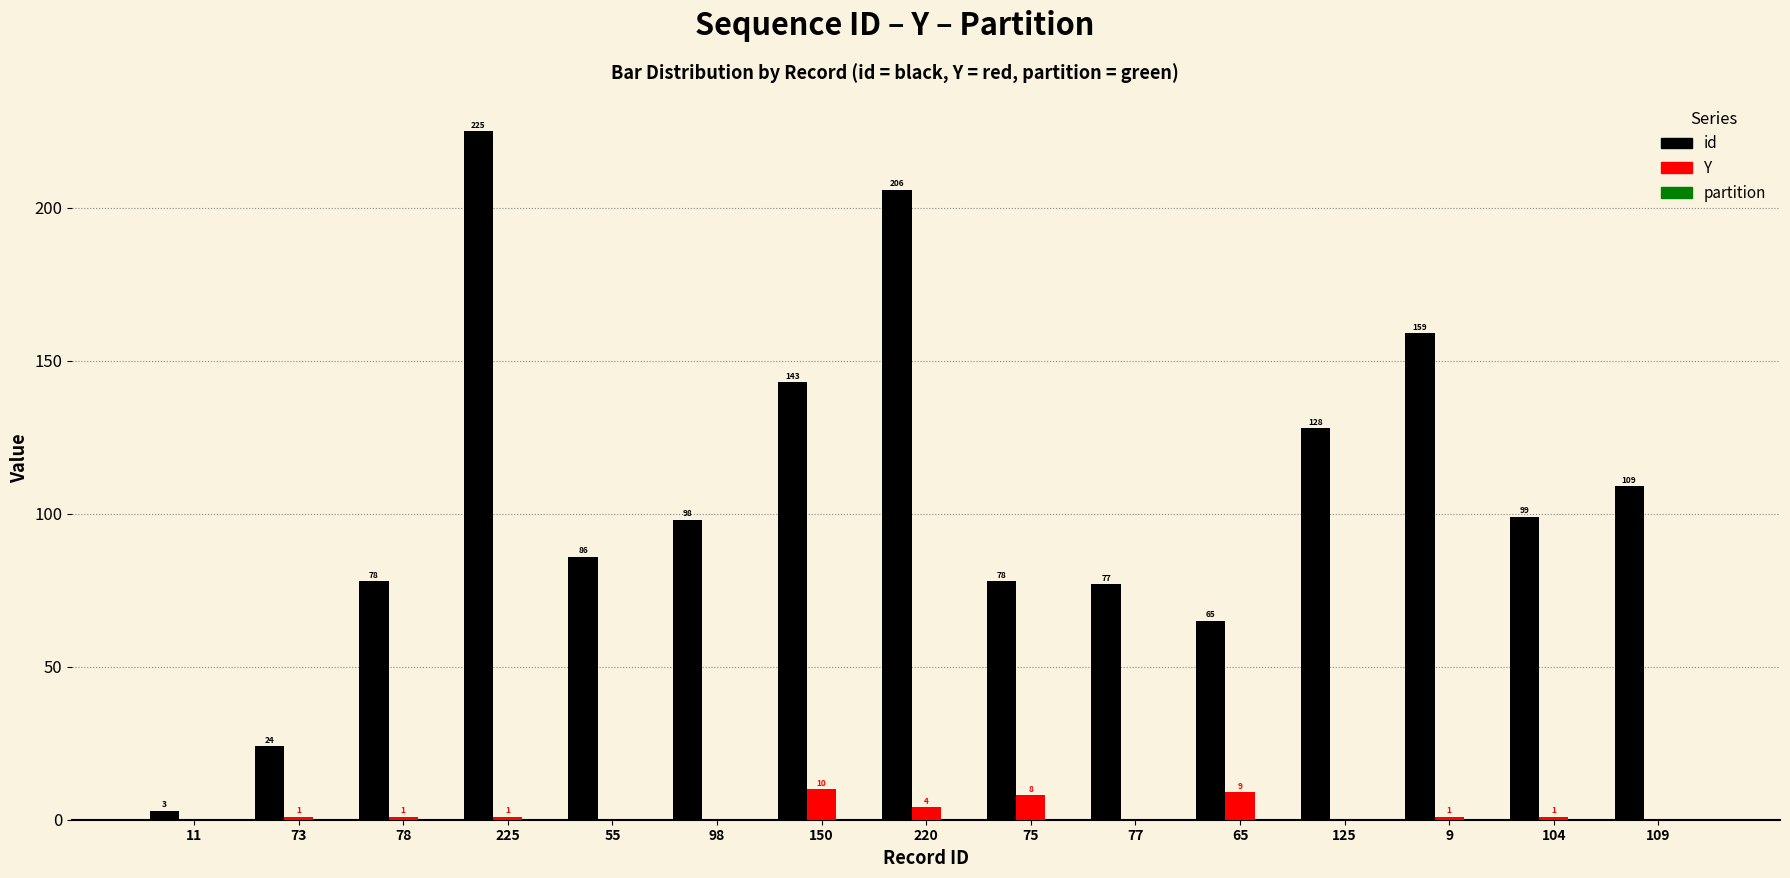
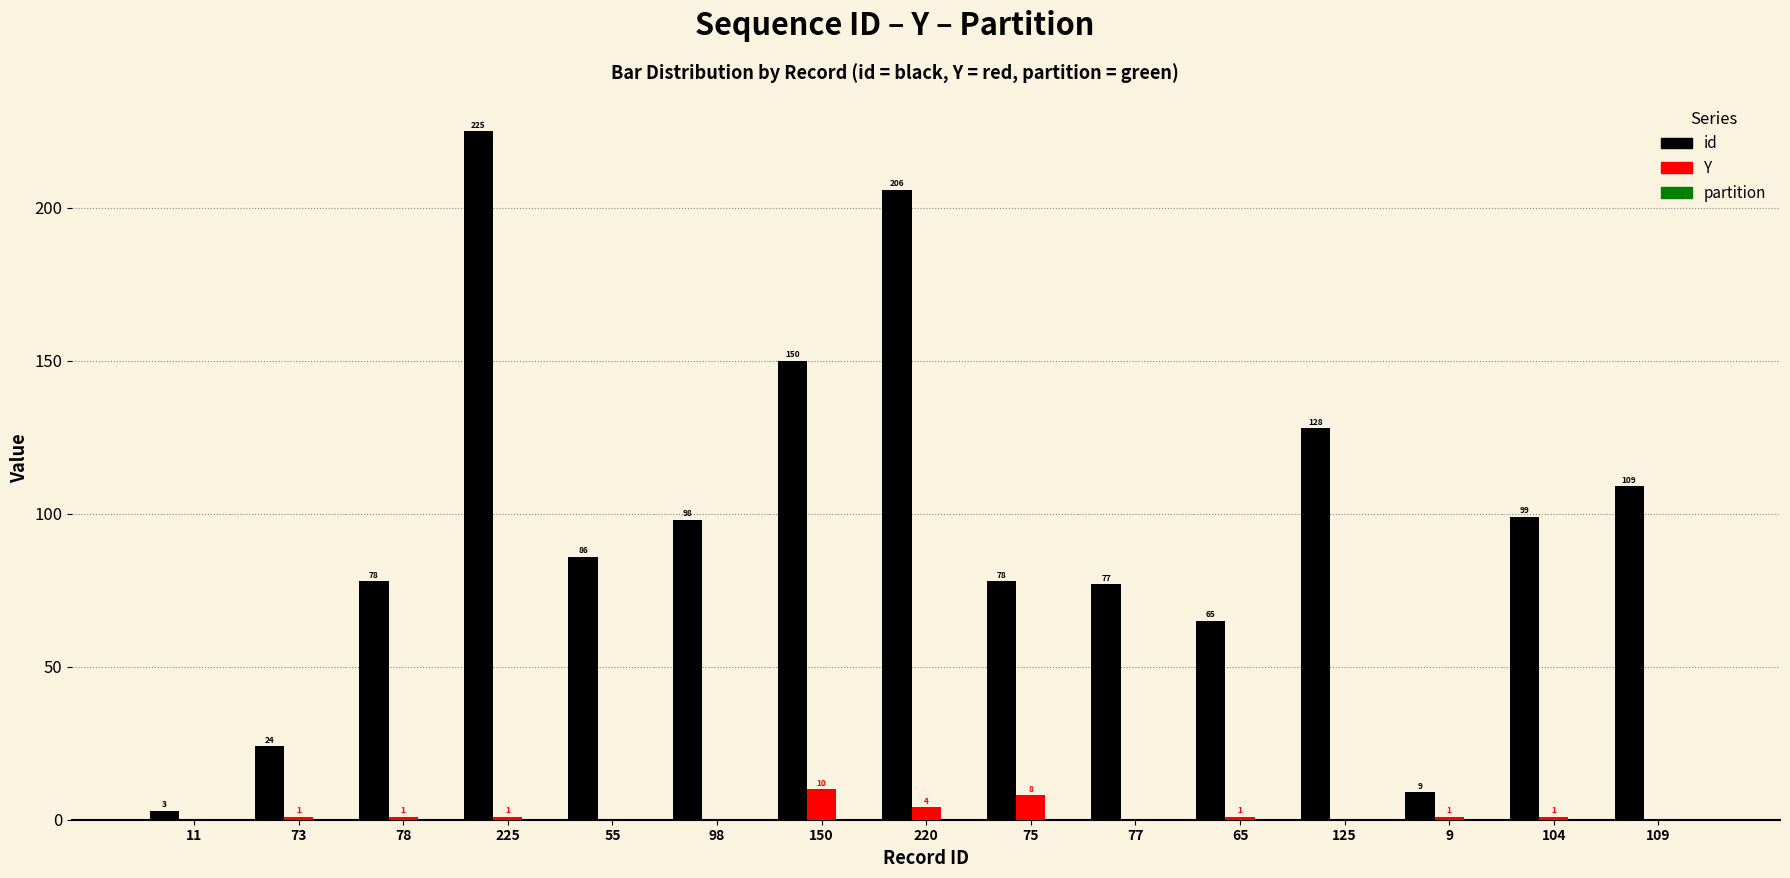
  {
    "id": {
      "11": 3,
      "73": 24,
      "78": 78,
      "225": 225,
      "55": 86,
      "98": 98,
-     "150": 143,
+     "150": 150,
      "220": 206,
      "75": 78,
      "77": 77,
      "65": 65,
      "125": 128,
-     "9": 159,
+     "9": 9,
      "104": 99,
      "109": 109
    },
    "Y": {
      "73": 1,
      "78": 1,
      "225": 1,
      "150": 10,
      "220": 4,
      "75": 8,
-     "65": 9,
+     "65": 1,
      "9": 1,
      "104": 1
    }
  }
